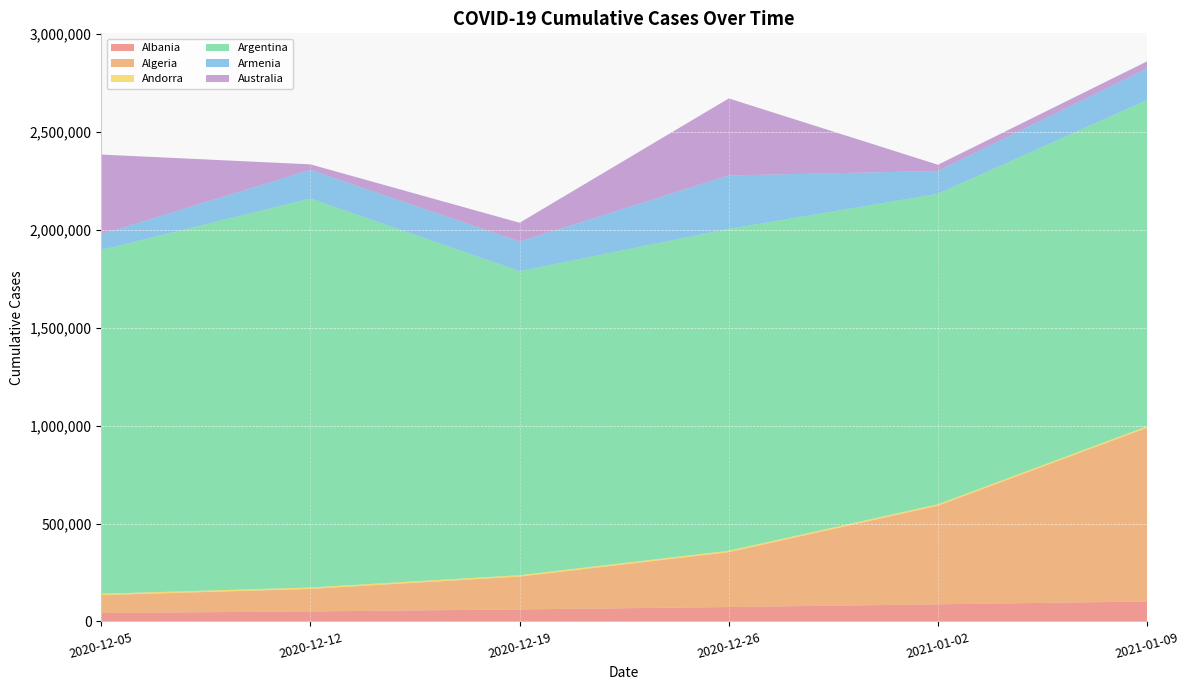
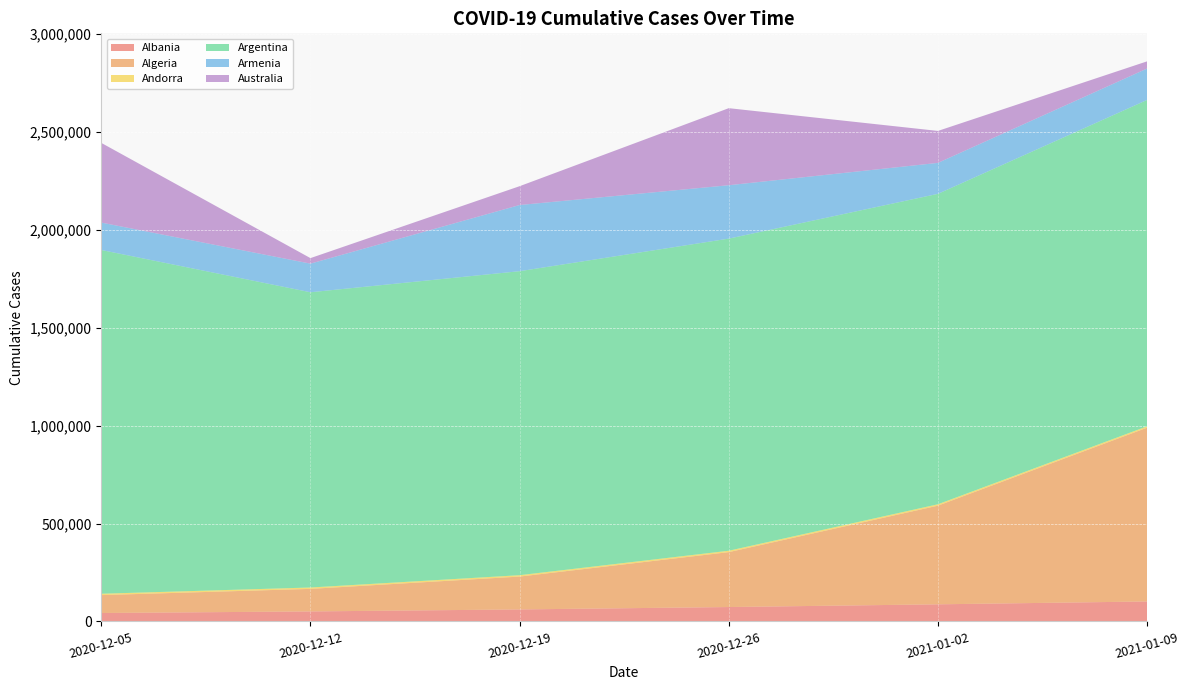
  {
    "Argentina": {
      "2020-12-05": "1,760,000",
-     "2020-12-12": "1,990,000",
+     "2020-12-12": "1,510,000",
      "2020-12-19": "1,550,000",
-     "2020-12-26": "1,640,000",
+     "2020-12-26": "1,590,000",
      "2021-01-02": "1,590,000",
      "2021-01-09": "1,670,000"
    },
    "Armenia": {
-     "2020-12-05": "80,000",
+     "2020-12-05": "140,000",
      "2020-12-12": "150,000",
-     "2020-12-19": "150,000",
+     "2020-12-19": "340,000",
      "2020-12-26": "270,000",
-     "2021-01-02": "120,000",
+     "2021-01-02": "160,000",
      "2021-01-09": "160,000"
    },
    "Australia": {
      "2020-12-05": "410,000",
      "2020-12-12": "30,000",
      "2020-12-19": "100,000",
      "2020-12-26": "390,000",
-     "2021-01-02": "30,000",
+     "2021-01-02": "160,000",
      "2021-01-09": "40,000"
    }
  }
